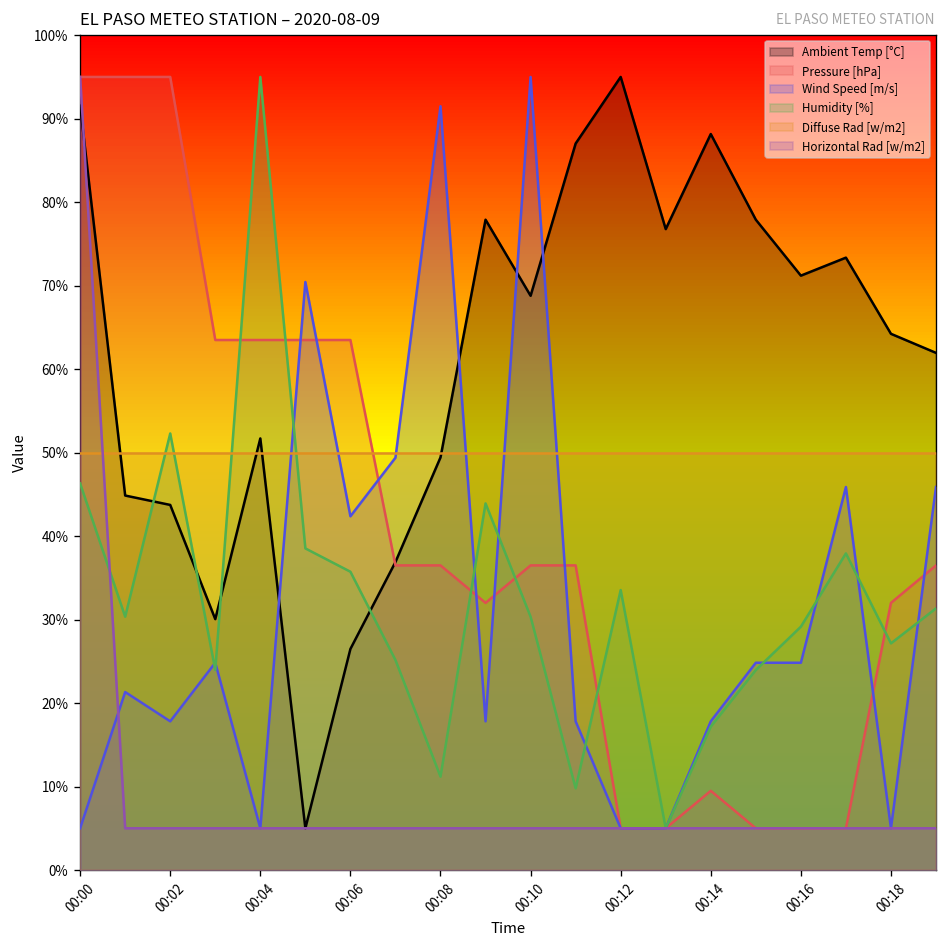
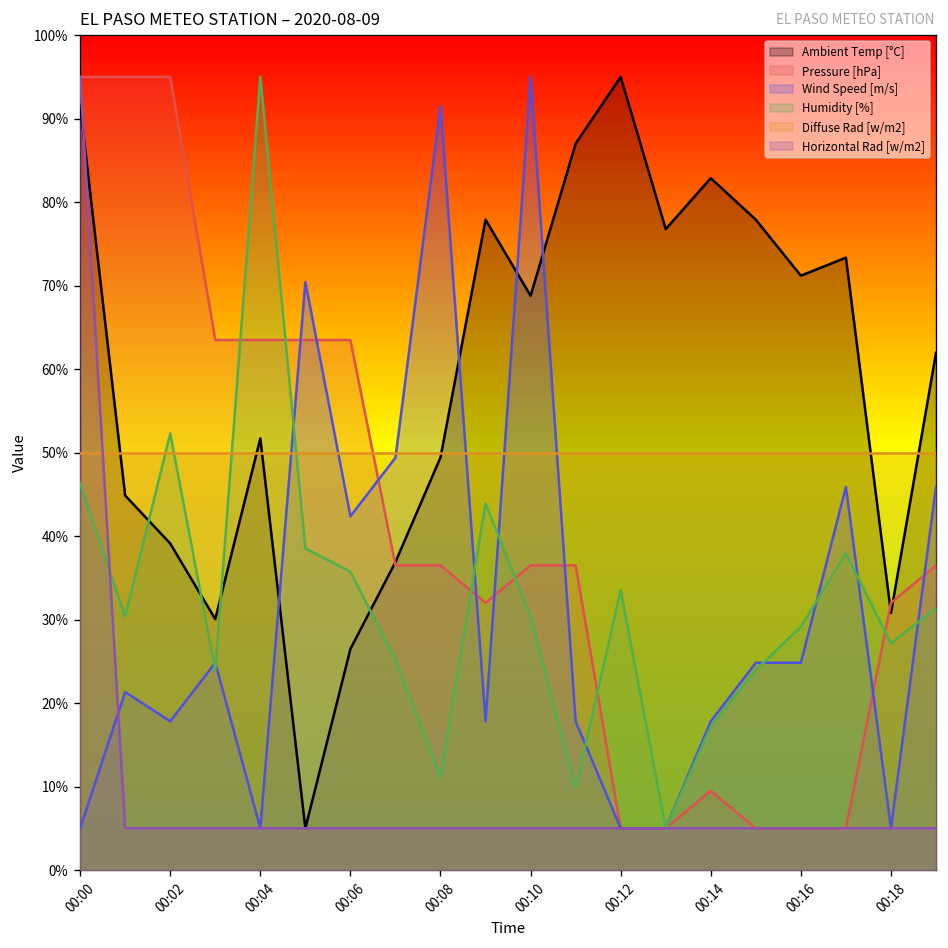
  {
    "Ambient Temp [°C]": {
      "00:00": "92%",
-     "00:02": "44%",
+     "00:02": "39%",
      "00:04": "52%",
      "00:06": "26%",
      "00:08": "49%",
      "00:10": "69%",
      "00:12": "95%",
-     "00:14": "88%",
+     "00:14": "83%",
      "00:16": "71%",
-     "00:18": "64%"
+     "00:18": "31%"
    }
  }
